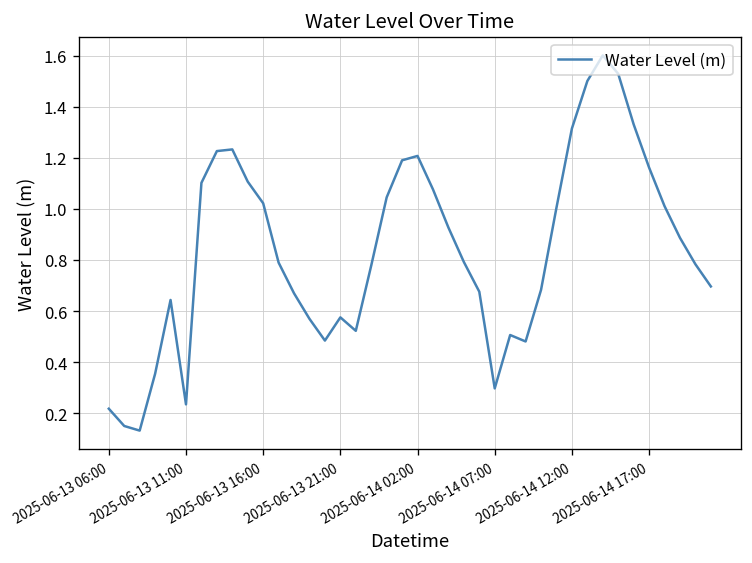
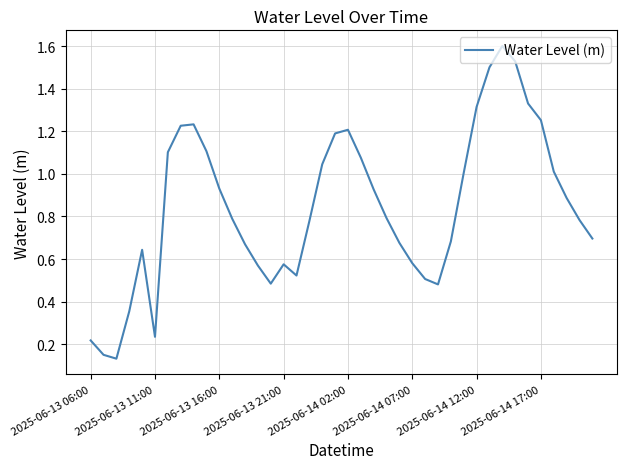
  {
    "2025-06-13 06:00": 0.22,
    "2025-06-13 11:00": 0.23,
-   "2025-06-13 16:00": 1.02,
+   "2025-06-13 16:00": 0.93,
    "2025-06-13 21:00": 0.58,
    "2025-06-14 02:00": 1.21,
-   "2025-06-14 07:00": 0.30,
+   "2025-06-14 07:00": 0.58,
    "2025-06-14 12:00": 1.31,
-   "2025-06-14 17:00": 1.16
+   "2025-06-14 17:00": 1.25
  }
